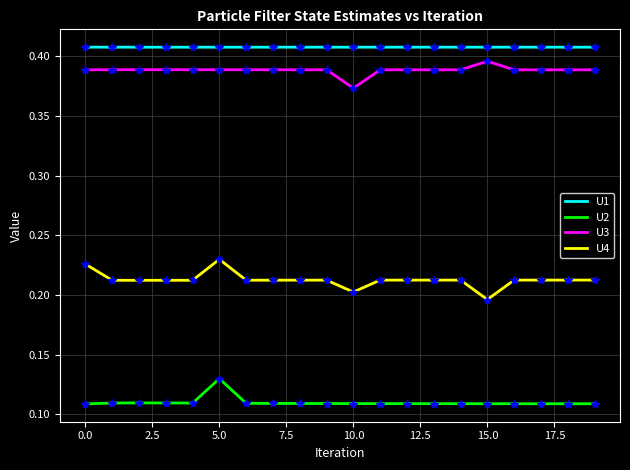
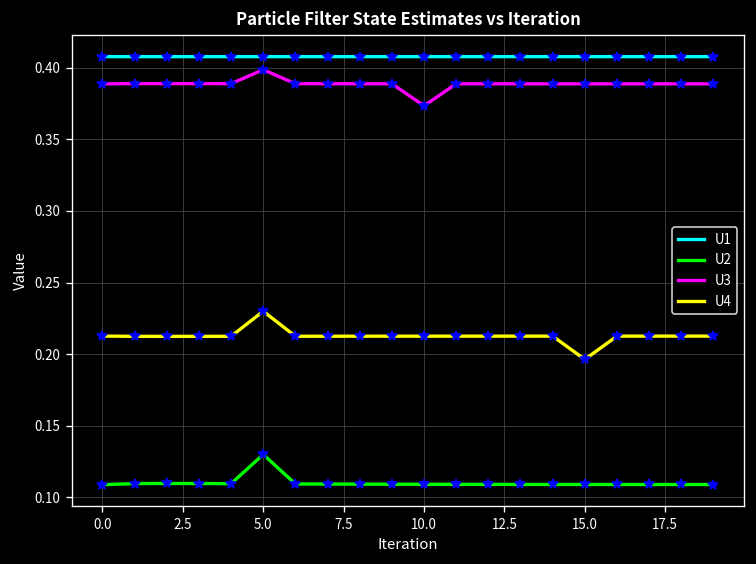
  {
    "U1": {
      "0.0": 0.408,
      "5.0": 0.408,
      "10.0": 0.408,
      "15.0": 0.408
    },
    "U2": {
      "0.0": 0.109,
      "5.0": 0.130,
      "10.0": 0.109,
      "15.0": 0.109
    },
    "U3": {
      "0.0": 0.389,
-     "5.0": 0.389,
+     "5.0": 0.399,
      "10.0": 0.373,
-     "15.0": 0.396
+     "15.0": 0.389
    },
    "U4": {
-     "0.0": 0.226,
+     "0.0": 0.213,
      "5.0": 0.230,
-     "10.0": 0.203,
+     "10.0": 0.213,
      "15.0": 0.196
    }
  }
